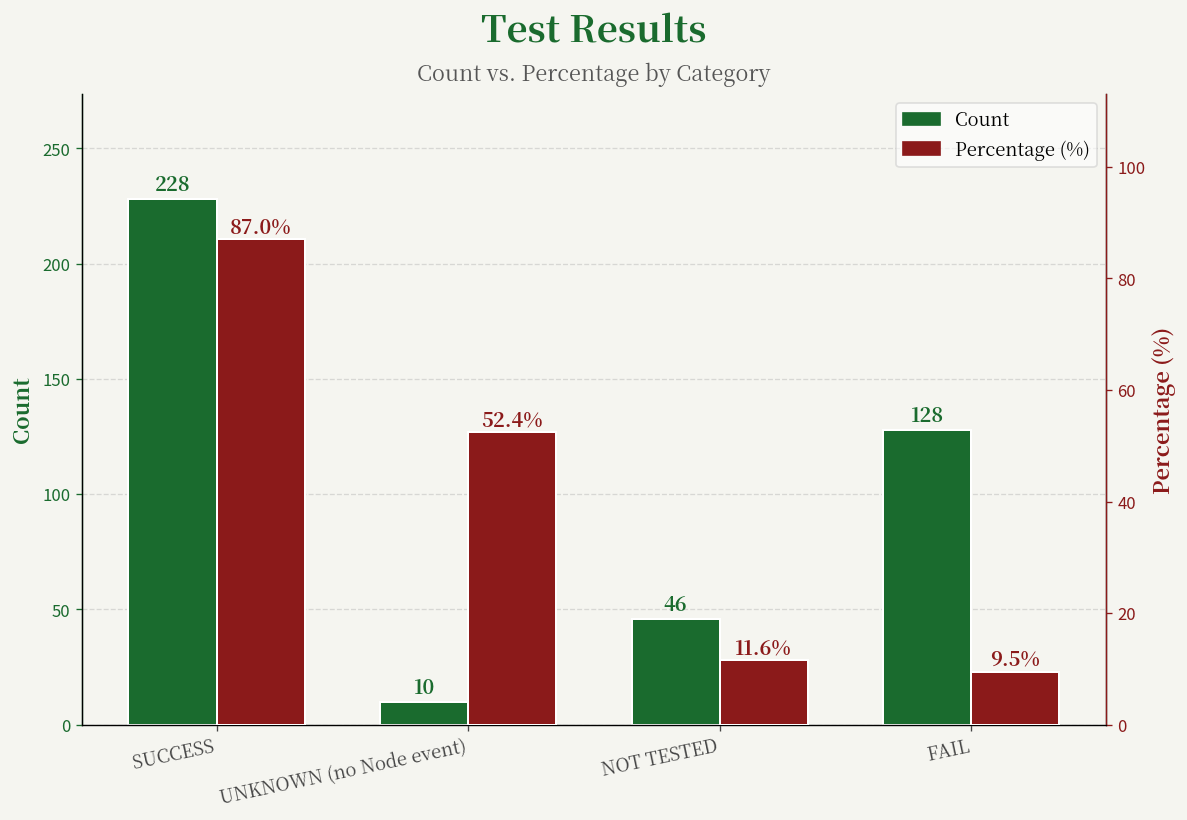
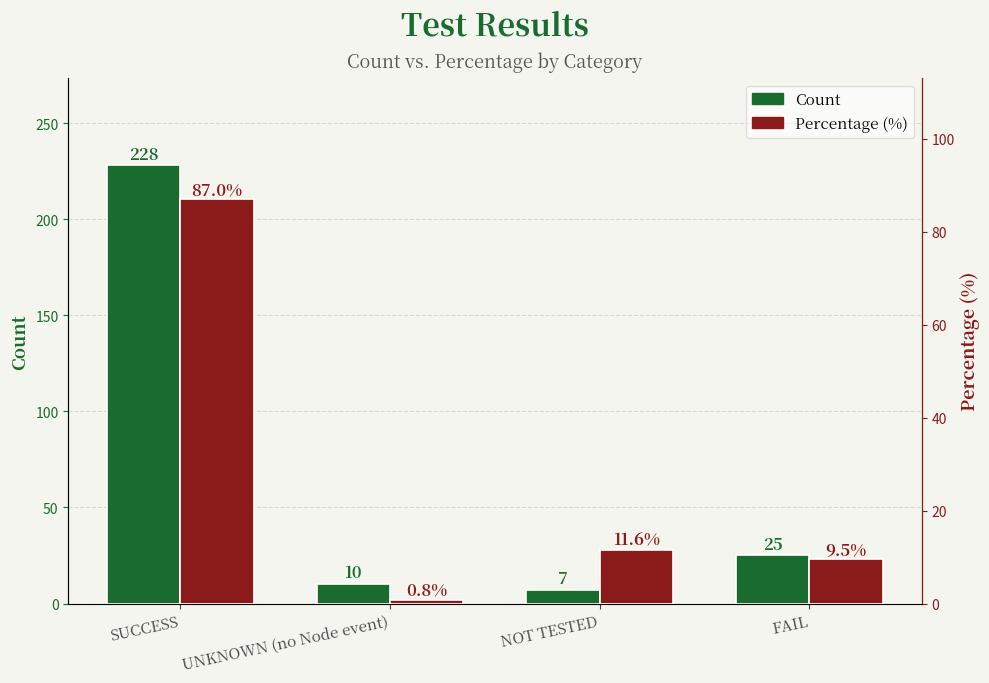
  {
    "Count": {
      "SUCCESS": "228",
      "UNKNOWN (no Node event)": "10",
-     "NOT TESTED": "46",
-     "FAIL": "128"
+     "NOT TESTED": "7",
+     "FAIL": "25"
    },
    "Percentage (%)": {
      "SUCCESS": "87.0%",
-     "UNKNOWN (no Node event)": "52.4%",
+     "UNKNOWN (no Node event)": "0.8%",
      "NOT TESTED": "11.6%",
      "FAIL": "9.5%"
    }
  }
